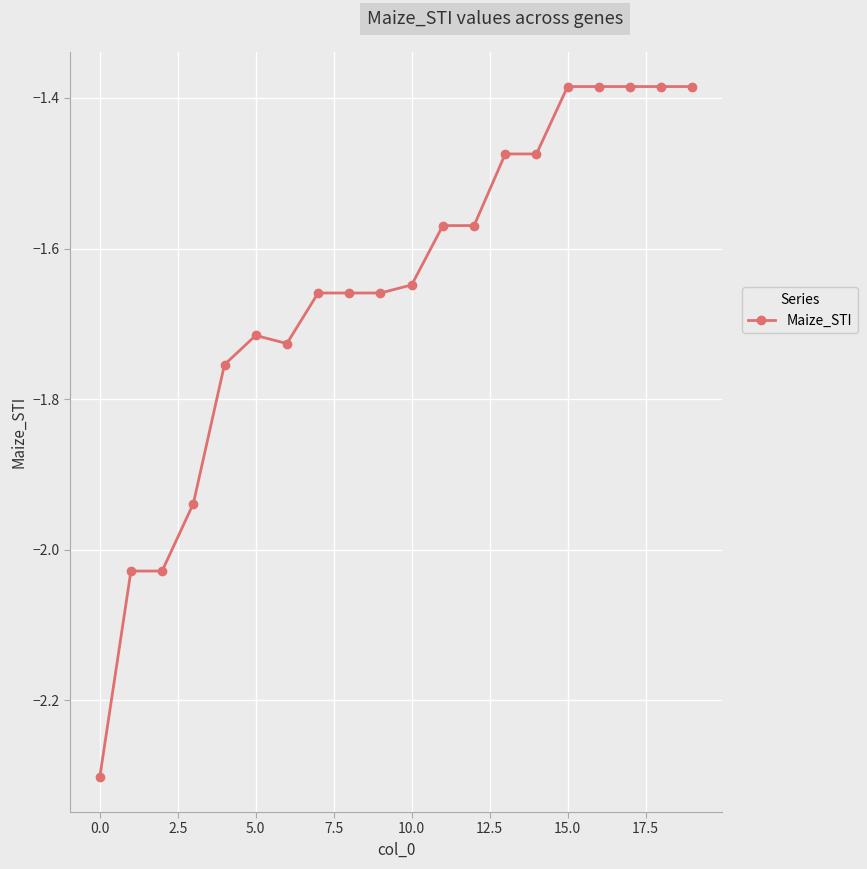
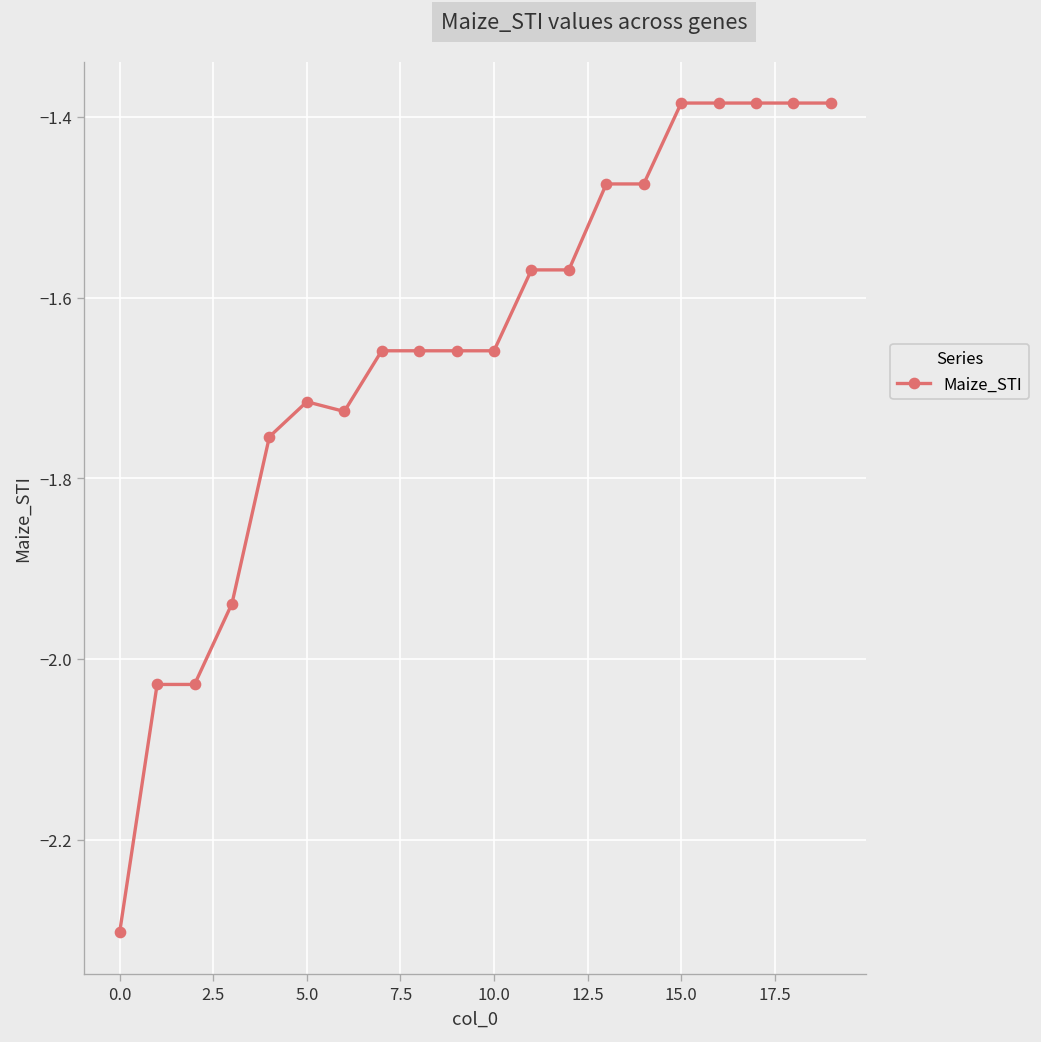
  {
    "0.0": -2.30,
    "5.0": -1.72,
-   "10.0": -1.65,
+   "10.0": -1.66,
    "15.0": -1.38
  }
